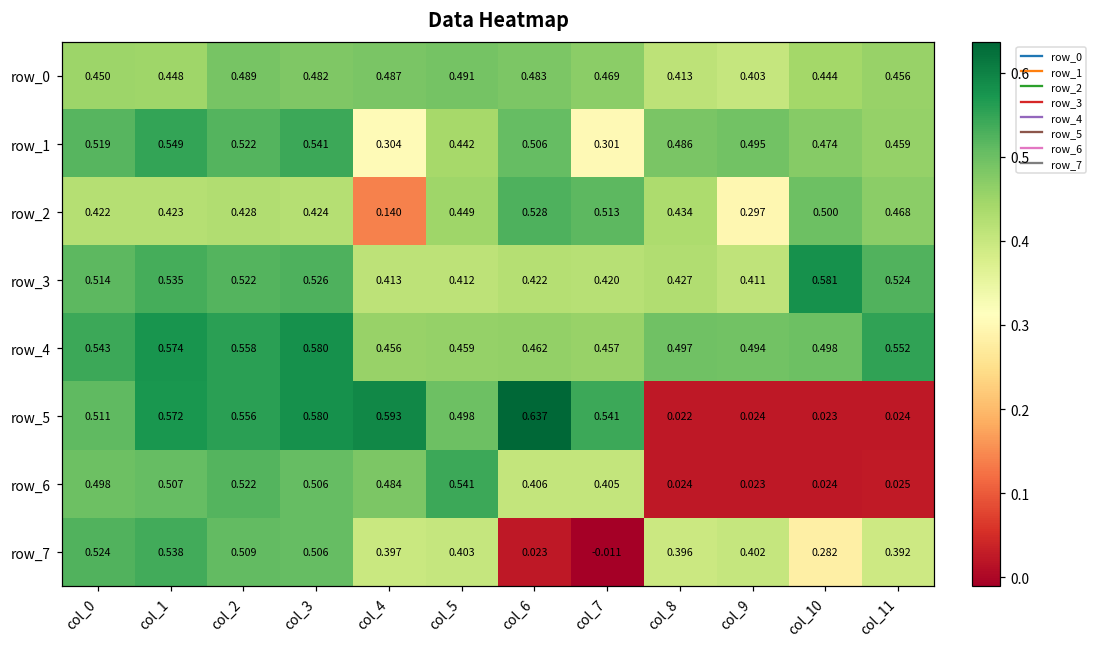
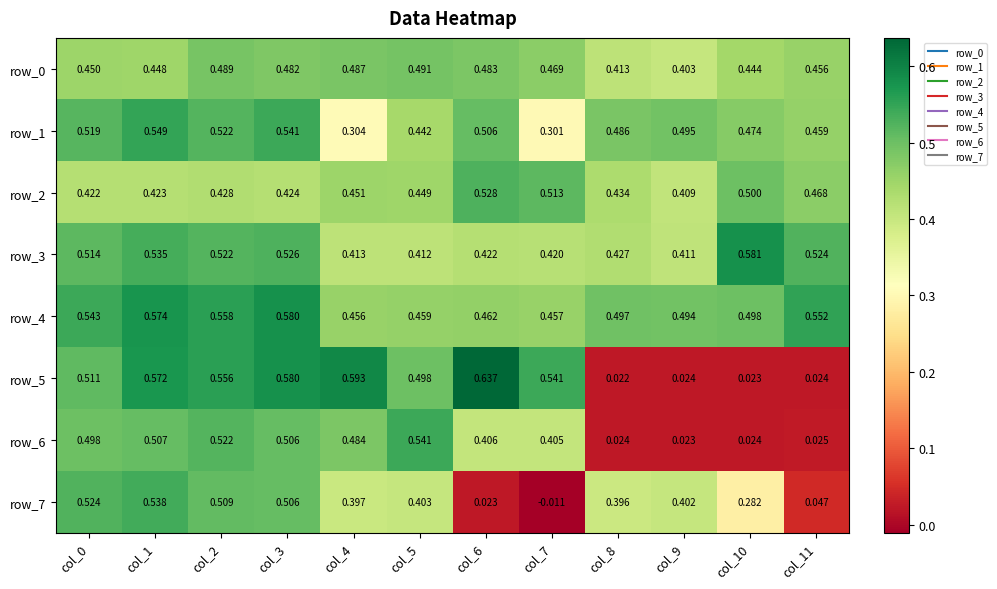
  {
    "row_0": {
      "col_0": 0.450,
      "col_1": 0.448,
      "col_2": 0.489,
      "col_3": 0.482,
      "col_4": 0.487,
      "col_5": 0.491,
      "col_6": 0.483,
      "col_7": 0.469,
      "col_8": 0.413,
      "col_9": 0.403,
      "col_10": 0.444,
      "col_11": 0.456
    },
    "row_1": {
      "col_0": 0.519,
      "col_1": 0.549,
      "col_2": 0.522,
      "col_3": 0.541,
      "col_4": 0.304,
      "col_5": 0.442,
      "col_6": 0.506,
      "col_7": 0.301,
      "col_8": 0.486,
      "col_9": 0.495,
      "col_10": 0.474,
      "col_11": 0.459
    },
    "row_2": {
      "col_0": 0.422,
      "col_1": 0.423,
      "col_2": 0.428,
      "col_3": 0.424,
-     "col_4": 0.140,
+     "col_4": 0.451,
      "col_5": 0.449,
      "col_6": 0.528,
      "col_7": 0.513,
      "col_8": 0.434,
-     "col_9": 0.297,
+     "col_9": 0.409,
      "col_10": 0.500,
      "col_11": 0.468
    },
    "row_3": {
      "col_0": 0.514,
      "col_1": 0.535,
      "col_2": 0.522,
      "col_3": 0.526,
      "col_4": 0.413,
      "col_5": 0.412,
      "col_6": 0.422,
      "col_7": 0.420,
      "col_8": 0.427,
      "col_9": 0.411,
      "col_10": 0.581,
      "col_11": 0.524
    },
    "row_4": {
      "col_0": 0.543,
      "col_1": 0.574,
      "col_2": 0.558,
      "col_3": 0.580,
      "col_4": 0.456,
      "col_5": 0.459,
      "col_6": 0.462,
      "col_7": 0.457,
      "col_8": 0.497,
      "col_9": 0.494,
      "col_10": 0.498,
      "col_11": 0.552
    },
    "row_5": {
      "col_0": 0.511,
      "col_1": 0.572,
      "col_2": 0.556,
      "col_3": 0.580,
      "col_4": 0.593,
      "col_5": 0.498,
      "col_6": 0.637,
      "col_7": 0.541,
      "col_8": 0.022,
      "col_9": 0.024,
      "col_10": 0.023,
      "col_11": 0.024
    },
    "row_6": {
      "col_0": 0.498,
      "col_1": 0.507,
      "col_2": 0.522,
      "col_3": 0.506,
      "col_4": 0.484,
      "col_5": 0.541,
      "col_6": 0.406,
      "col_7": 0.405,
      "col_8": 0.024,
      "col_9": 0.023,
      "col_10": 0.024,
      "col_11": 0.025
    },
    "row_7": {
      "col_0": 0.524,
      "col_1": 0.538,
      "col_2": 0.509,
      "col_3": 0.506,
      "col_4": 0.397,
      "col_5": 0.403,
      "col_6": 0.023,
      "col_7": -0.011,
      "col_8": 0.396,
      "col_9": 0.402,
      "col_10": 0.282,
-     "col_11": 0.392
+     "col_11": 0.047
    }
  }
